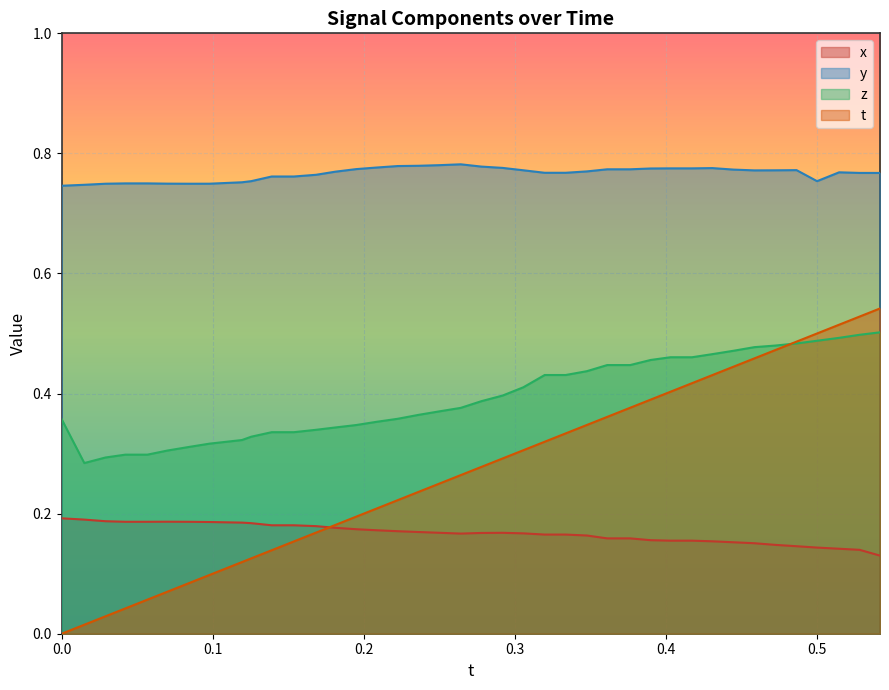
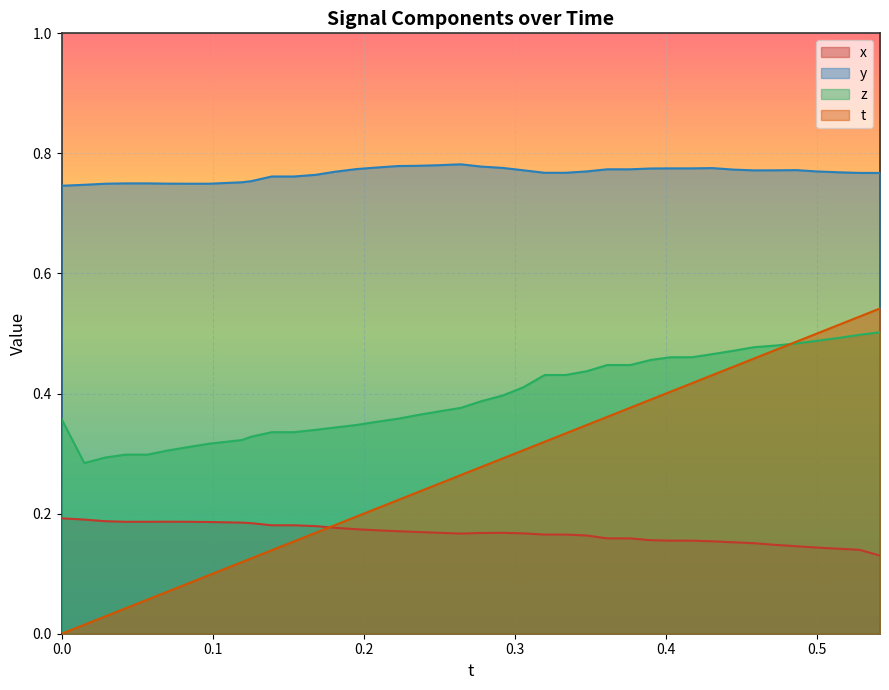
  {
    "y": {
      "0.0": 0.75,
-     "0.5": 0.75
+     "0.5": 0.77
    },
    "z": {
      "0.0": 0.36,
      "0.5": 0.49
    }
  }
